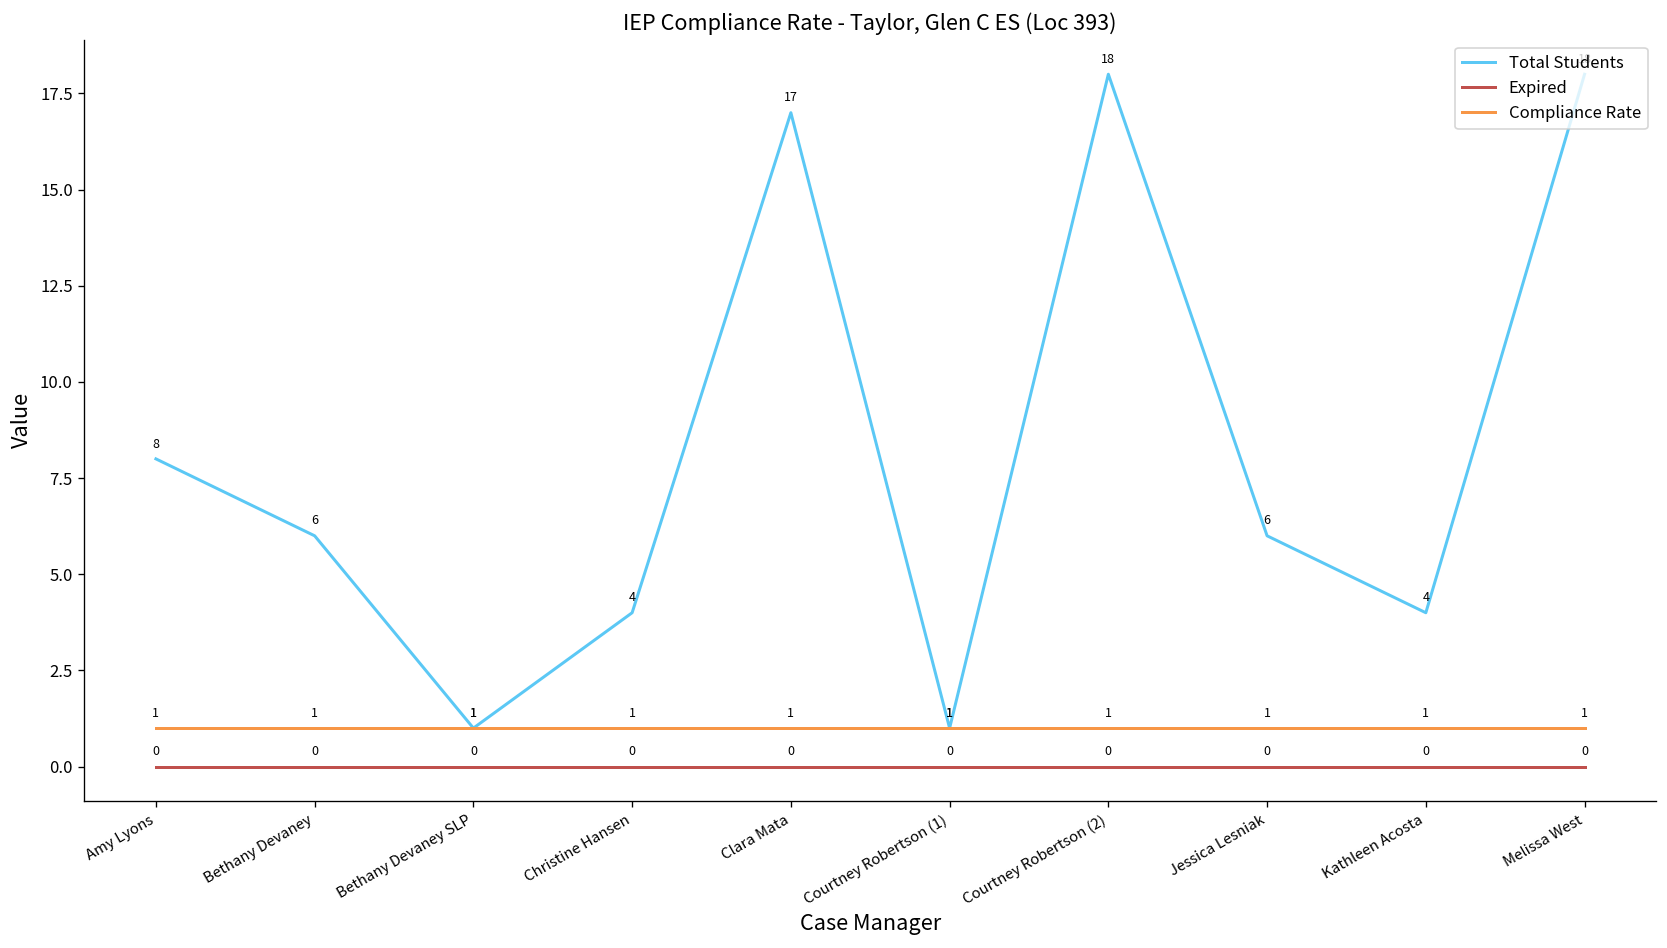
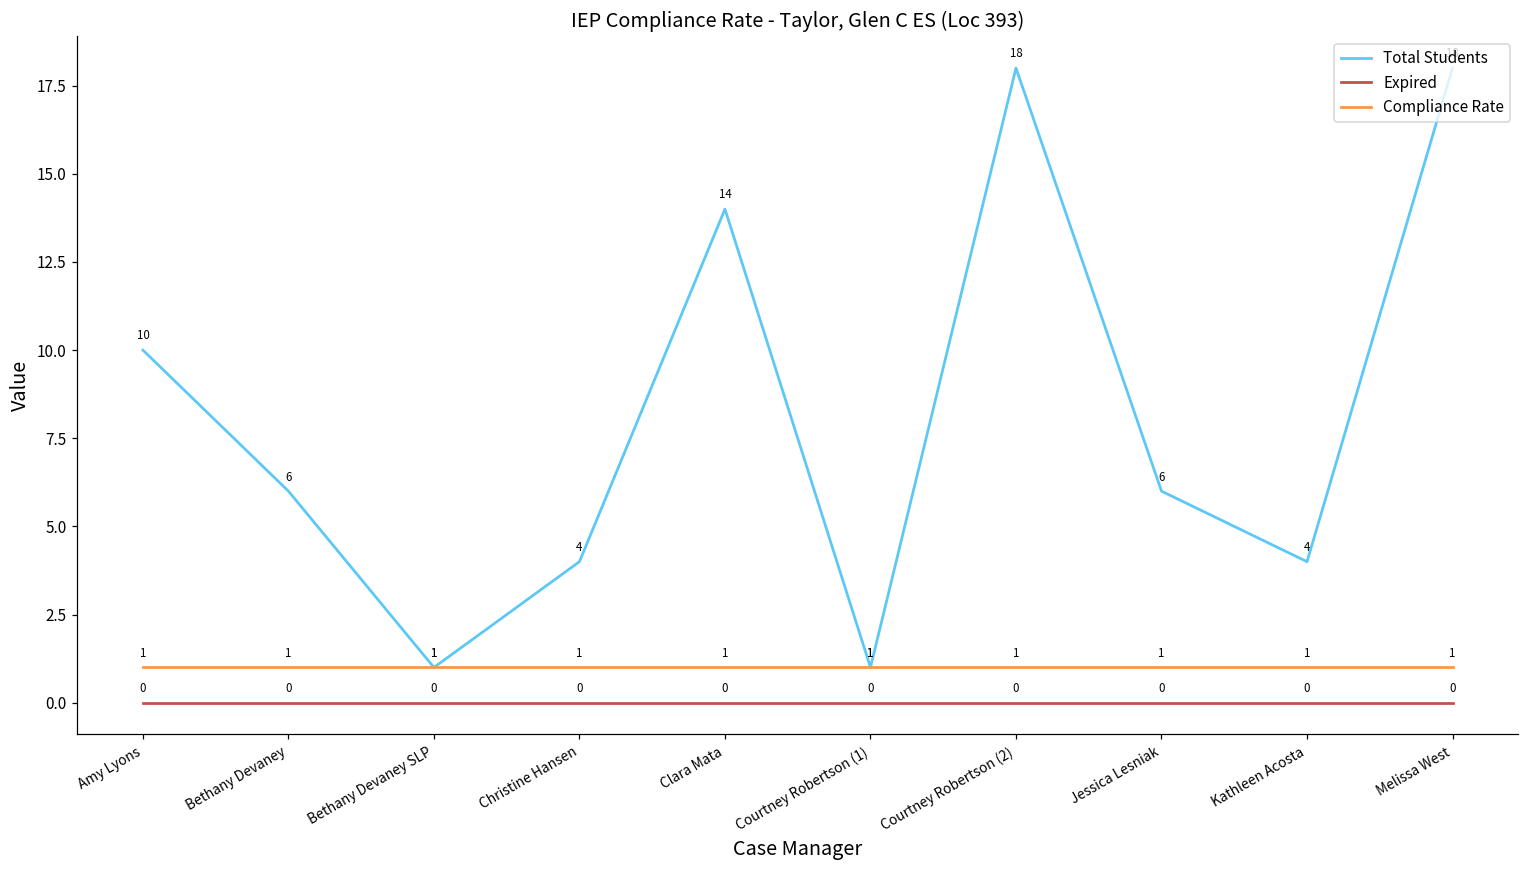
  {
    "Total Students": {
-     "Amy Lyons": 8,
+     "Amy Lyons": 10,
      "Bethany Devaney": 6,
      "Christine Hansen": 4,
-     "Clara Mata": 17,
+     "Clara Mata": 14,
      "Courtney Robertson (2)": 18,
      "Jessica Lesniak": 6,
      "Kathleen Acosta": 4
    },
    "Expired": {
      "Amy Lyons": 0,
      "Bethany Devaney": 0,
      "Bethany Devaney SLP": 0,
      "Christine Hansen": 0,
      "Clara Mata": 0,
      "Courtney Robertson (1)": 0,
      "Courtney Robertson (2)": 0,
      "Jessica Lesniak": 0,
      "Kathleen Acosta": 0,
      "Melissa West": 0
    },
    "Compliance Rate": {
      "Amy Lyons": 1,
      "Bethany Devaney": 1,
      "Christine Hansen": 1,
      "Clara Mata": 1,
      "Courtney Robertson (2)": 1,
      "Jessica Lesniak": 1,
      "Kathleen Acosta": 1,
      "Melissa West": 1
    }
  }
